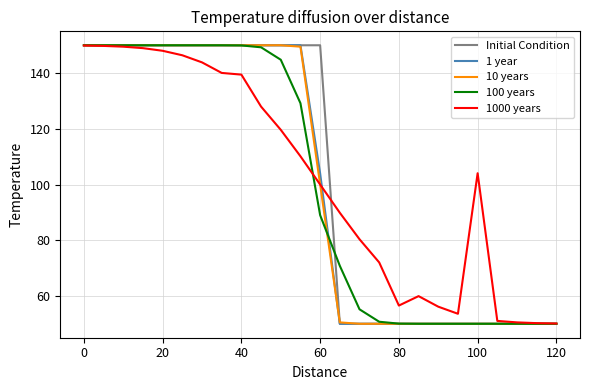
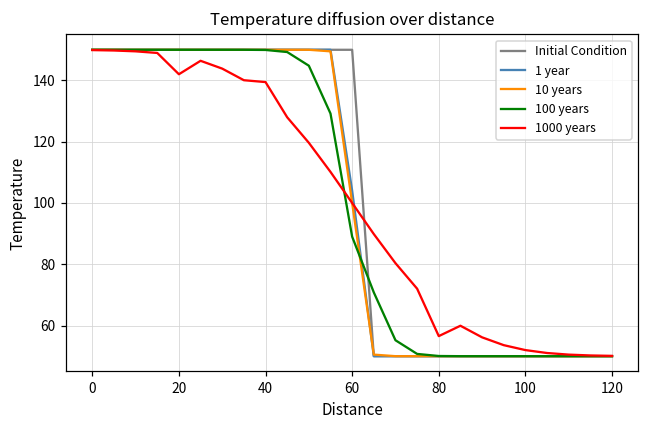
  {
    "Initial Condition": {
      "60": 150
    },
    "1 year": {
      "60": 104
    },
    "100 years": {
      "60": 89
    },
    "1000 years": {
-     "20": 148,
+     "20": 142,
      "40": 139,
      "80": 57,
-     "100": 104
+     "100": 52
    }
  }
